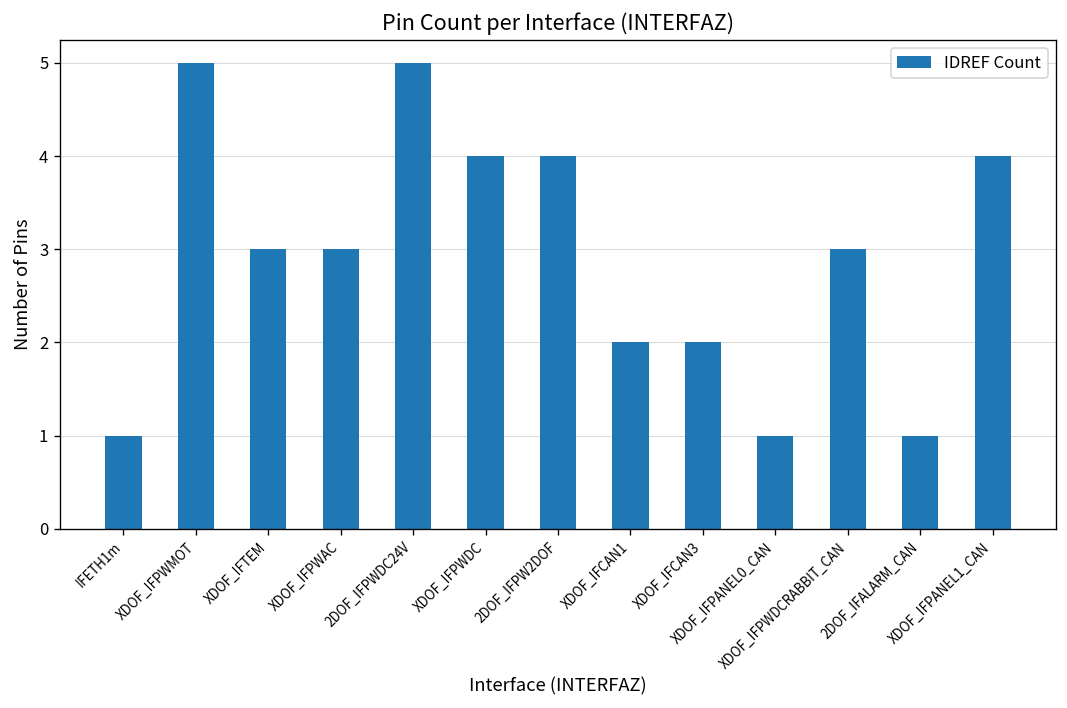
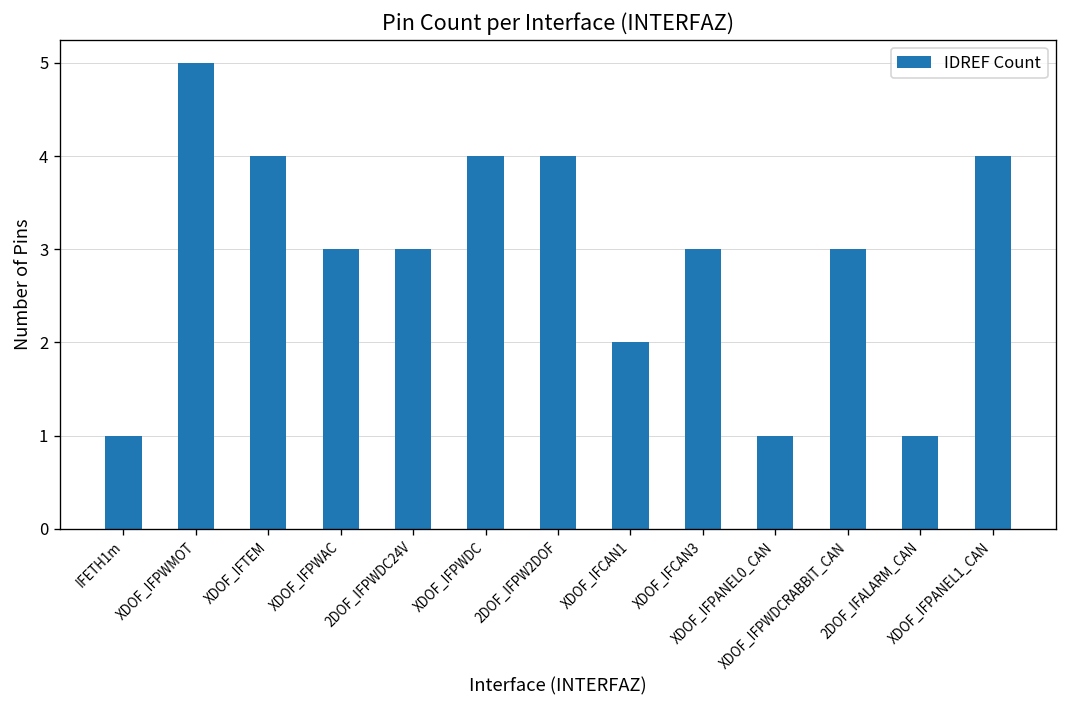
  {
    "IFETH1m": 1,
    "XDOF_IFPWMOT": 5,
-   "XDOF_IFTEM": 3,
+   "XDOF_IFTEM": 4,
    "XDOF_IFPWAC": 3,
-   "2DOF_IFPWDC24V": 5,
+   "2DOF_IFPWDC24V": 3,
    "XDOF_IFPWDC": 4,
    "2DOF_IFPW2DOF": 4,
    "XDOF_IFCAN1": 2,
-   "XDOF_IFCAN3": 2,
+   "XDOF_IFCAN3": 3,
    "XDOF_IFPANEL0_CAN": 1,
    "XDOF_IFPWDCRABBIT_CAN": 3,
    "2DOF_IFALARM_CAN": 1,
    "XDOF_IFPANEL1_CAN": 4
  }
